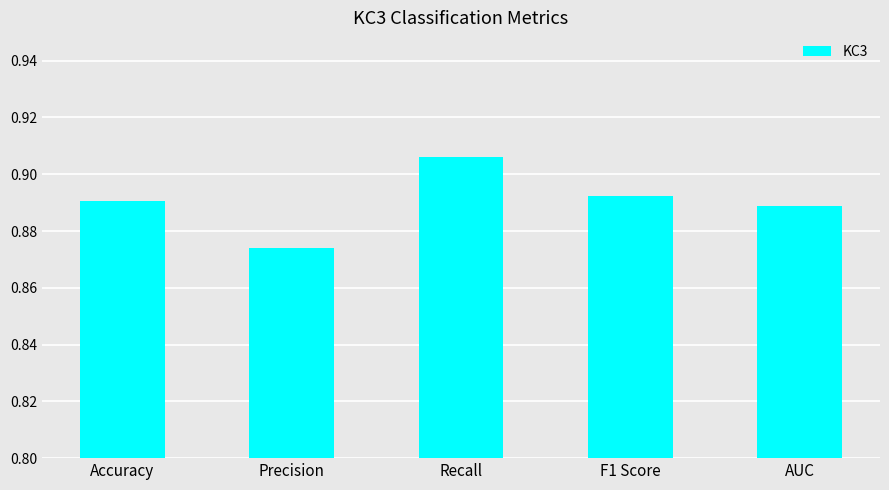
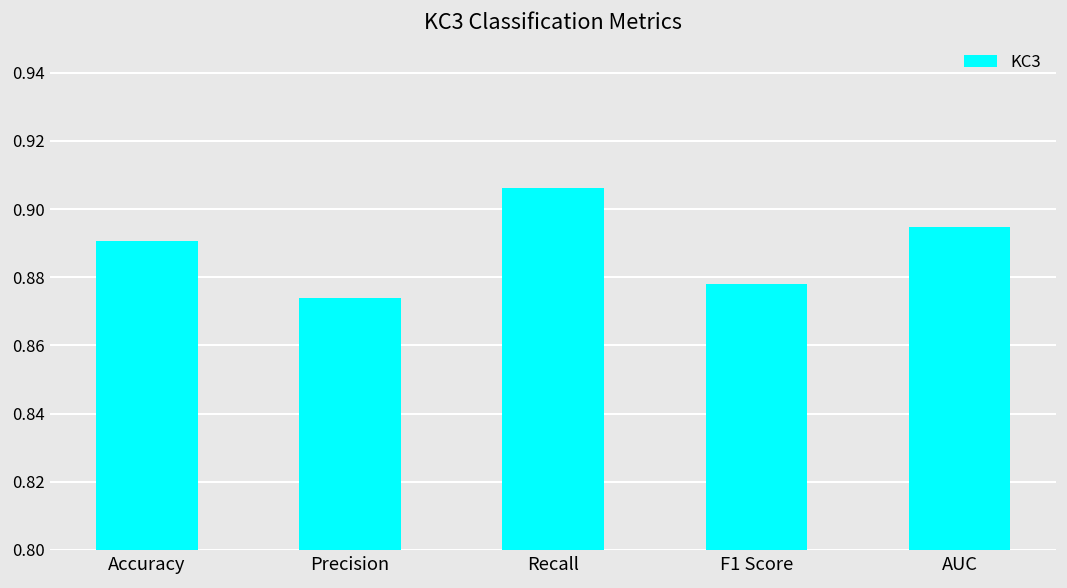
  {
    "Accuracy": 0.891,
    "Precision": 0.874,
    "Recall": 0.906,
-   "F1 Score": 0.892,
-   "AUC": 0.889
+   "F1 Score": 0.878,
+   "AUC": 0.895
  }
